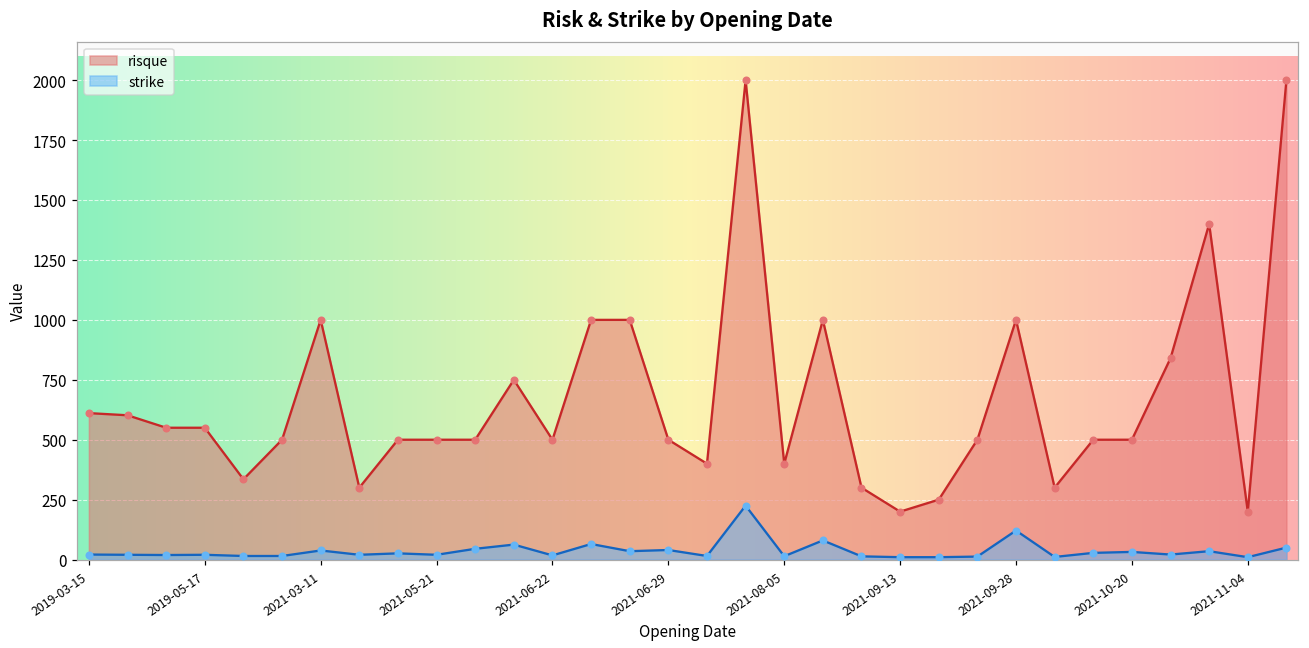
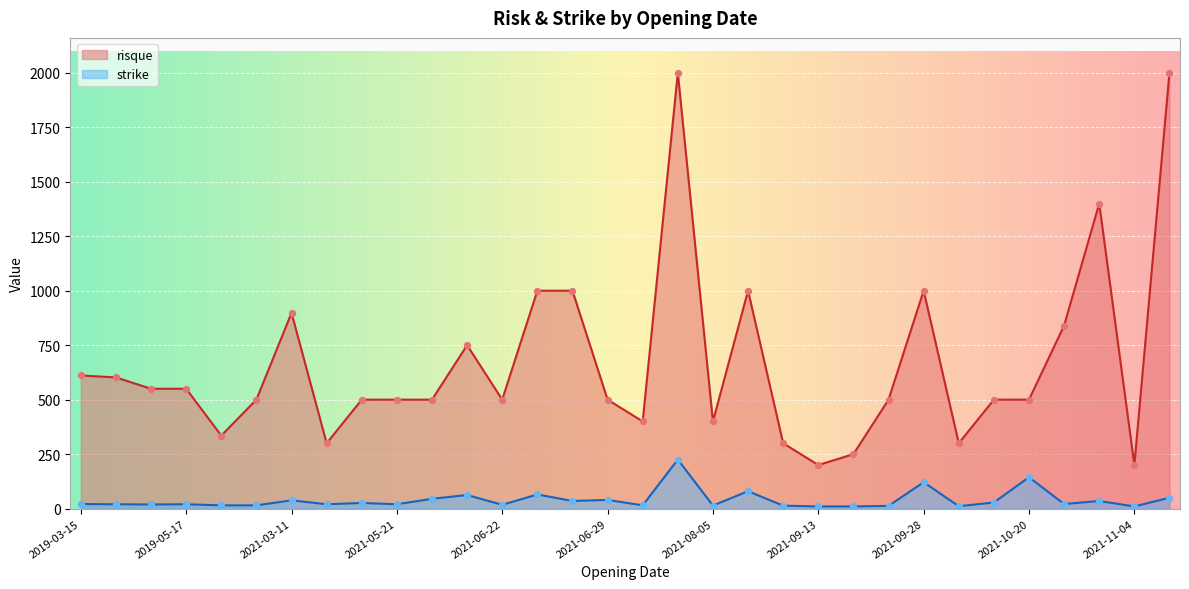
  {
    "risque": {
-     "2021-03-11": 1000,
+     "2021-03-11": 900,
      "2021-09-28": 1000,
      "2021-10-20": 500
    },
    "strike": {
      "2021-03-11": 40,
      "2021-09-28": 120,
-     "2021-10-20": 30
+     "2021-10-20": 140
    }
  }
